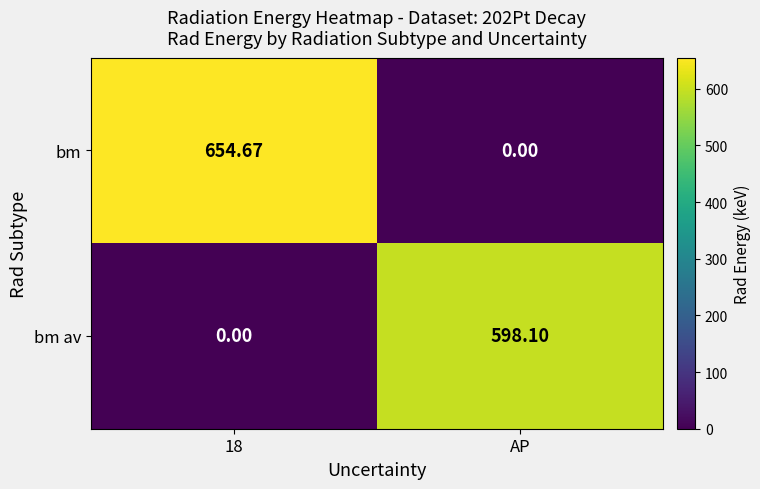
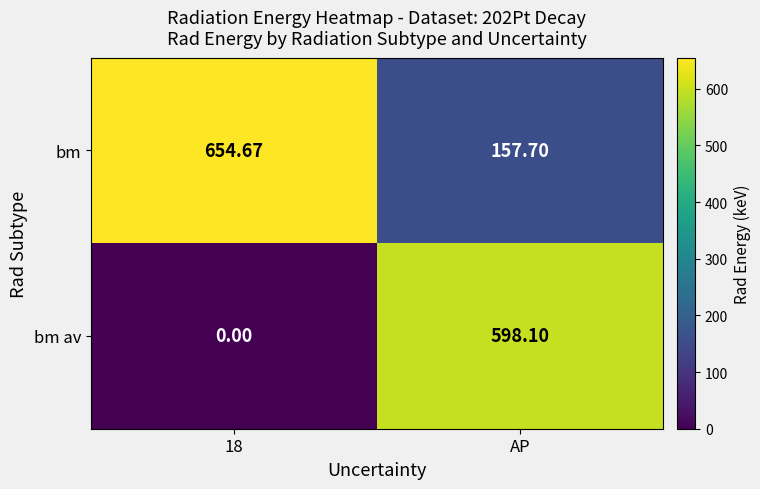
  {
    "bm": {
      "18": 654.67,
-     "AP": 0.00
+     "AP": 157.70
    },
    "bm av": {
      "18": 0.00,
      "AP": 598.10
    }
  }
